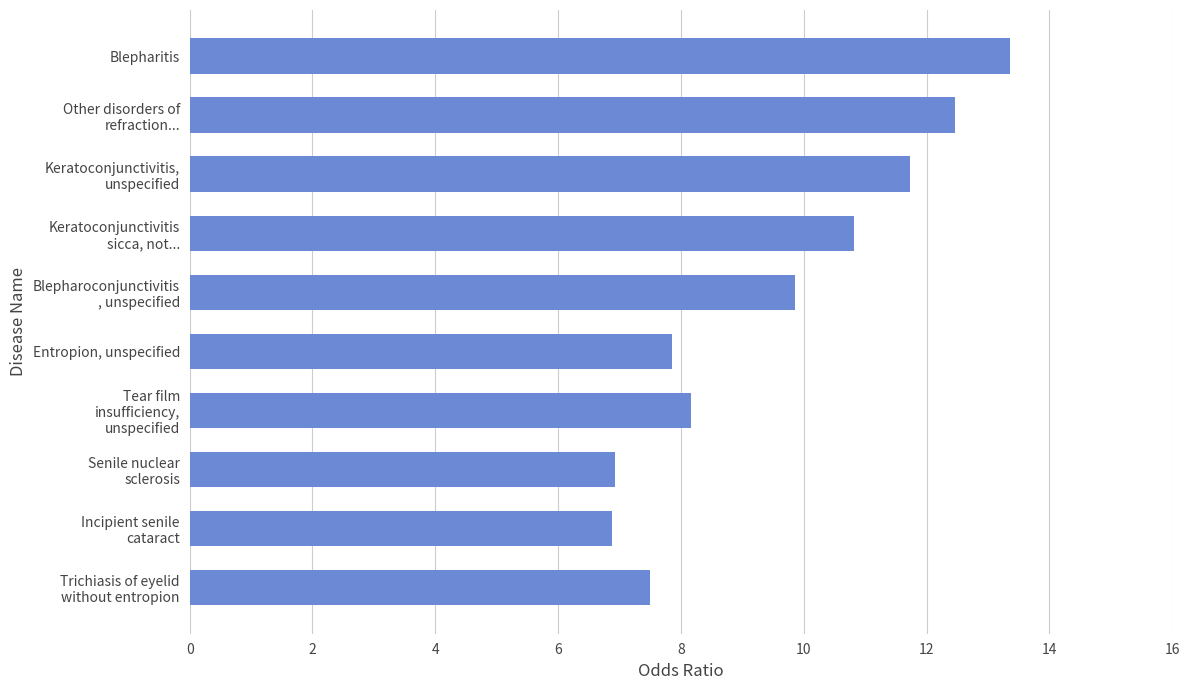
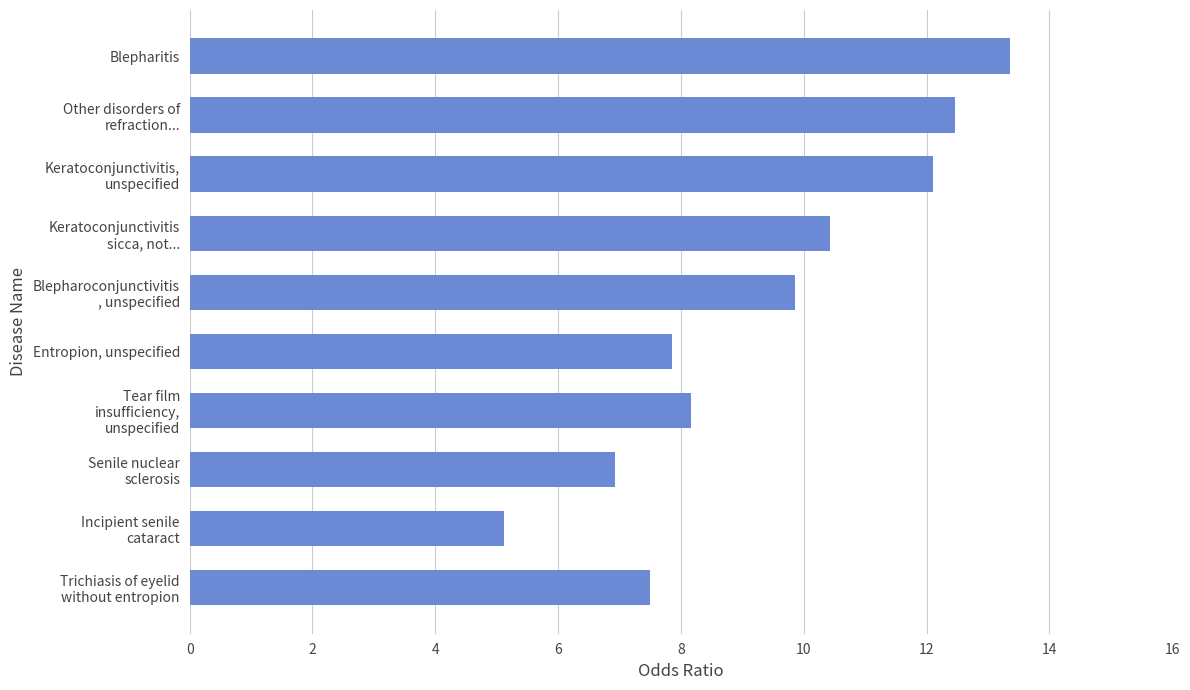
  {
    "Blepharitis": 13.4,
    "Other disorders of refraction...": 12.5,
-   "Keratoconjunctivitis, unspecified": 11.7,
-   "Keratoconjunctivitis sicca, not...": 10.8,
+   "Keratoconjunctivitis, unspecified": 12.1,
+   "Keratoconjunctivitis sicca, not...": 10.4,
    "Blepharoconjunctivitis , unspecified": 9.9,
    "Entropion, unspecified": 7.9,
    "Tear film insufficiency, unspecified": 8.2,
    "Senile nuclear sclerosis": 6.9,
-   "Incipient senile cataract": 6.9,
+   "Incipient senile cataract": 5.1,
    "Trichiasis of eyelid without entropion": 7.5
  }
